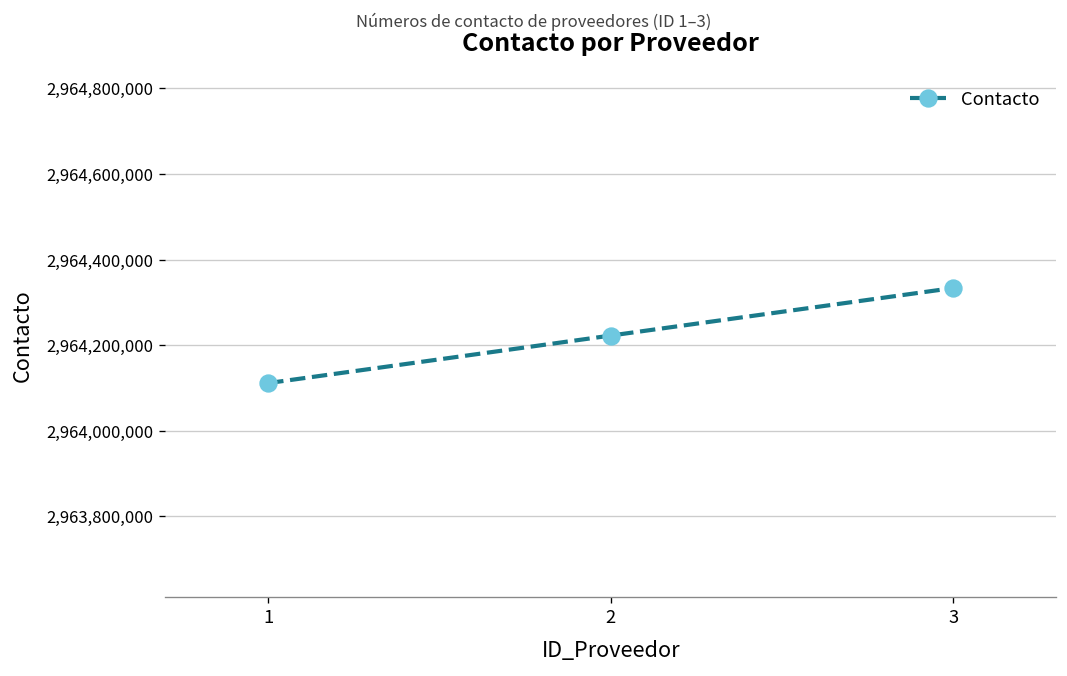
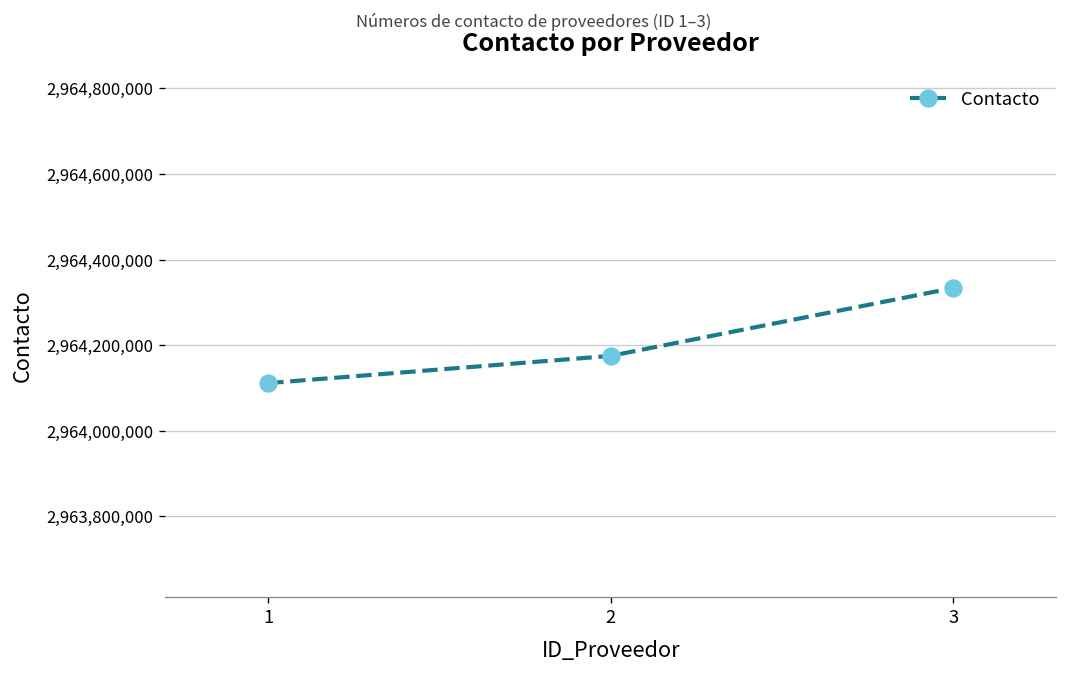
  {
    "1": "2,964,110,000",
-   "2": "2,964,220,000",
+   "2": "2,964,170,000",
    "3": "2,964,330,000"
  }
